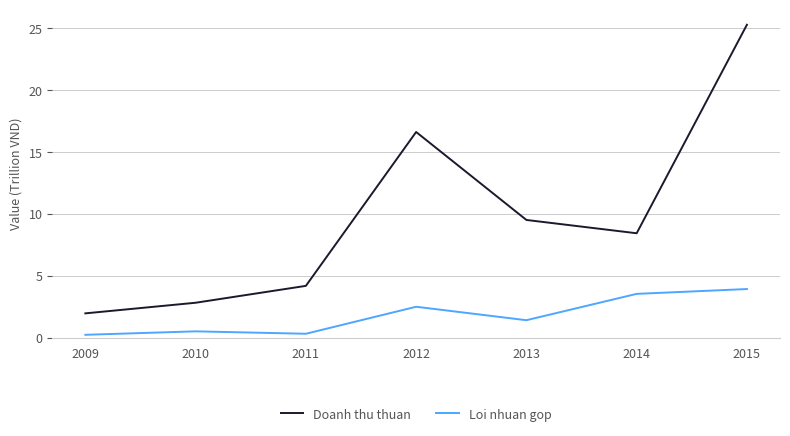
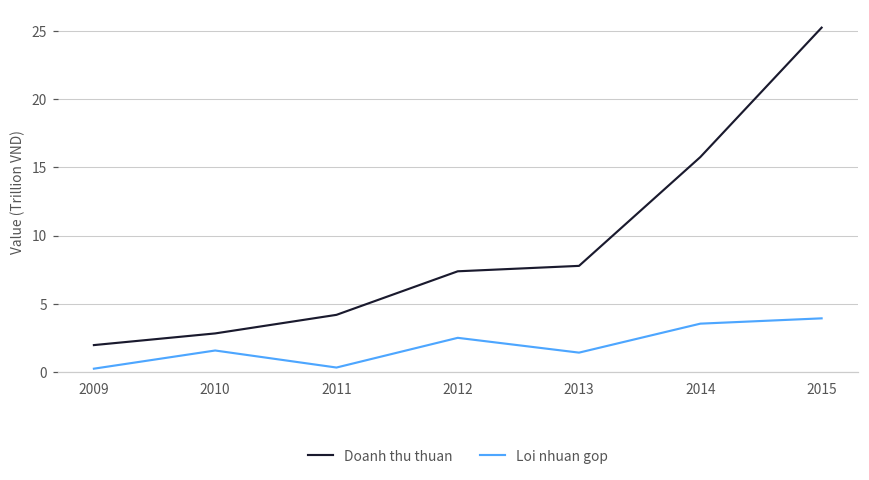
  {
    "Doanh thu thuan": {
      "2009": 2.0,
      "2010": 2.8,
      "2011": 4.2,
-     "2012": 16.6,
-     "2013": 9.5,
-     "2014": 8.4,
+     "2012": 7.4,
+     "2013": 7.8,
+     "2014": 15.8,
      "2015": 25.3
    },
    "Loi nhuan gop": {
      "2009": 0.2,
-     "2010": 0.5,
+     "2010": 1.6,
      "2011": 0.3,
      "2012": 2.5,
      "2013": 1.4,
      "2014": 3.5,
      "2015": 3.9
    }
  }
